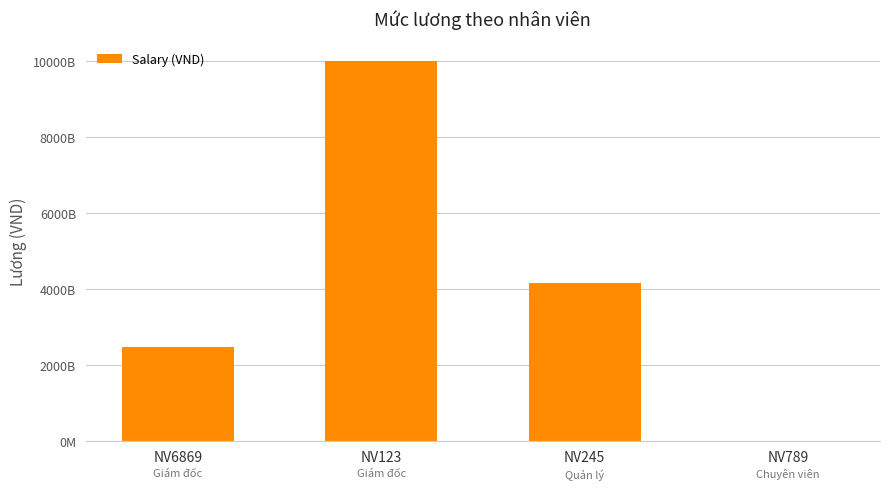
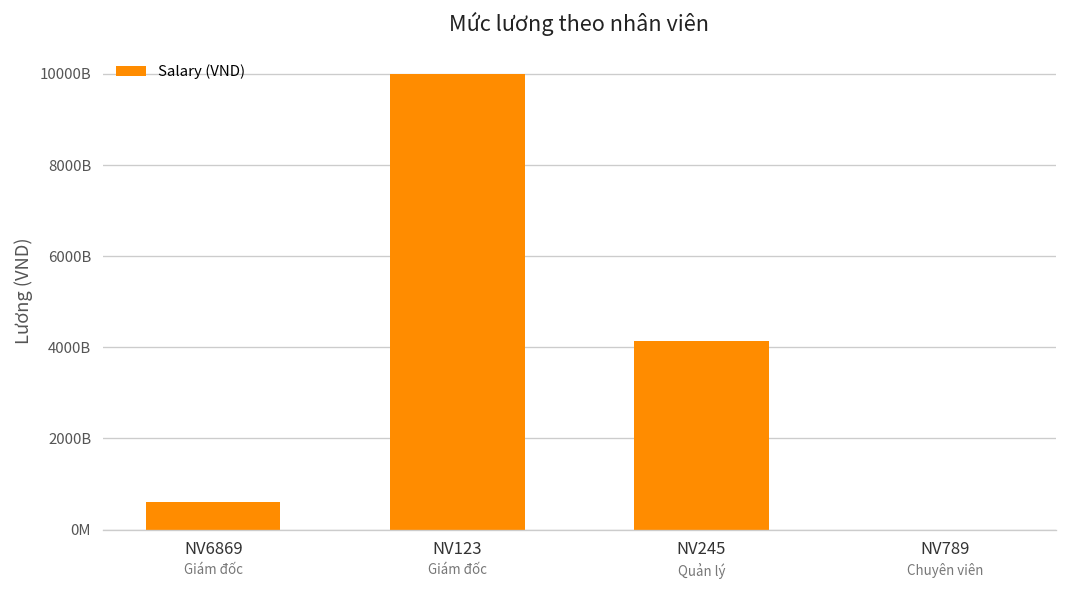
  {
-   "NV6869": 2500000000000,
+   "NV6869": 600000000000,
    "NV123": 10000000000000,
    "NV245": 4100000000000
  }
